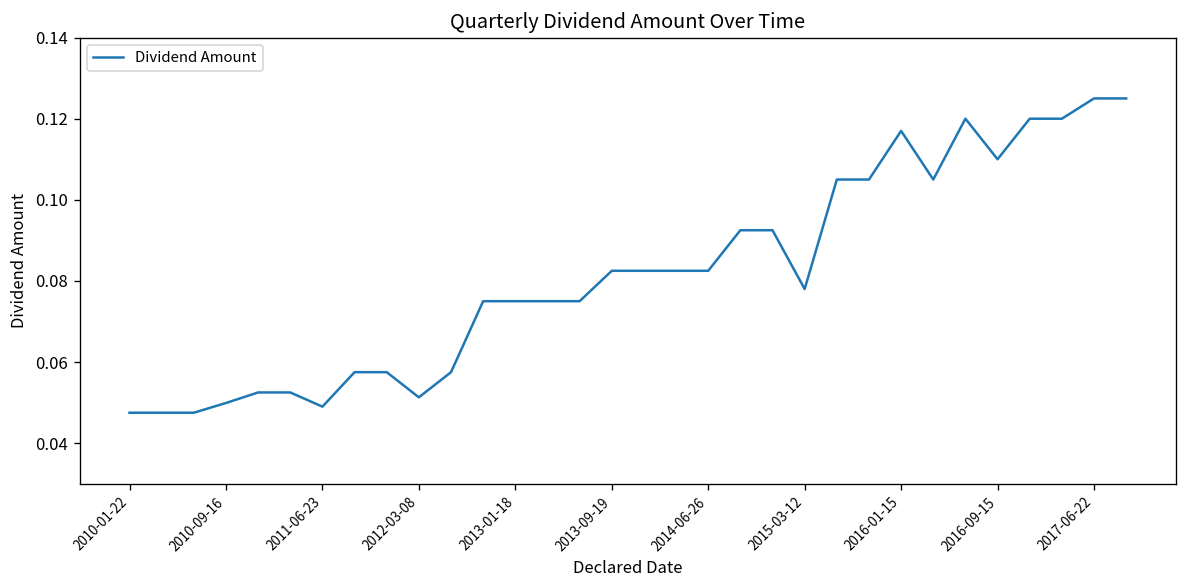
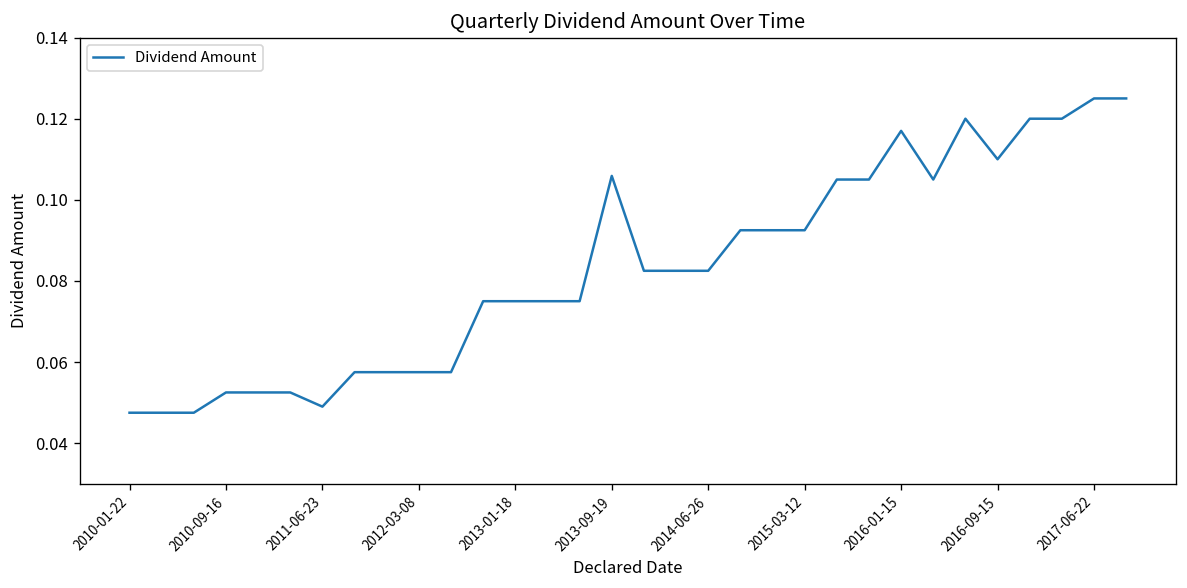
  {
    "2010-01-22": 0.048,
-   "2010-09-16": 0.050,
+   "2010-09-16": 0.053,
    "2011-06-23": 0.049,
-   "2012-03-08": 0.051,
+   "2012-03-08": 0.058,
    "2013-01-18": 0.075,
-   "2013-09-19": 0.083,
+   "2013-09-19": 0.106,
    "2014-06-26": 0.083,
-   "2015-03-12": 0.078,
+   "2015-03-12": 0.093,
    "2016-01-15": 0.117,
    "2016-09-15": 0.110,
    "2017-06-22": 0.125
  }
